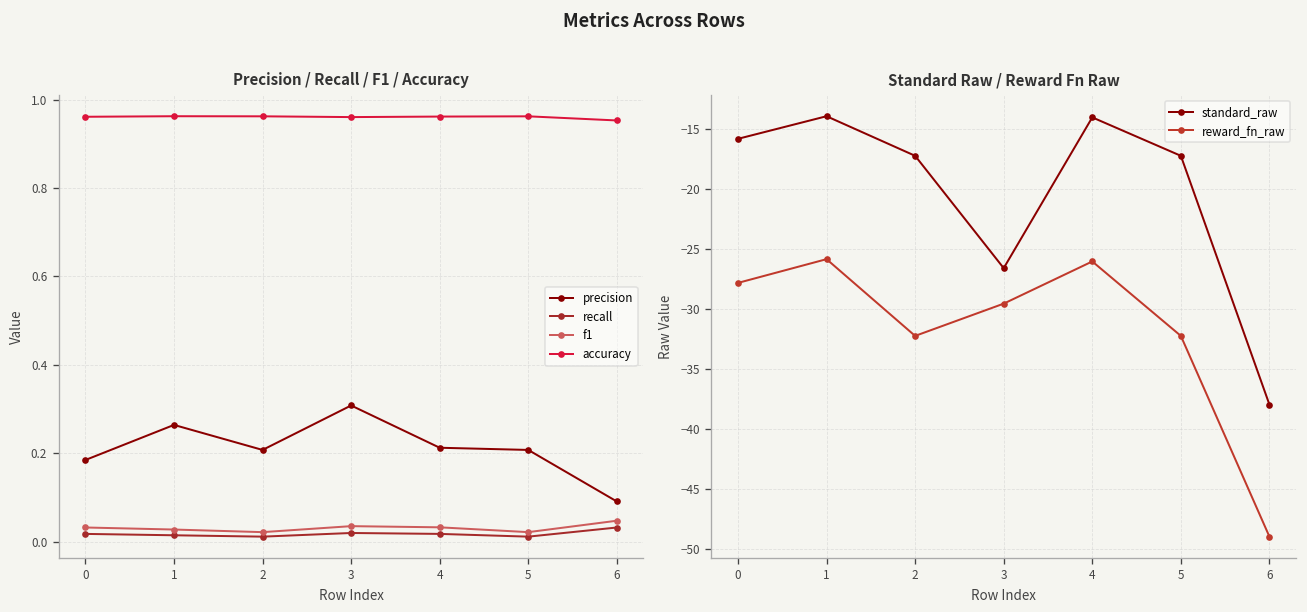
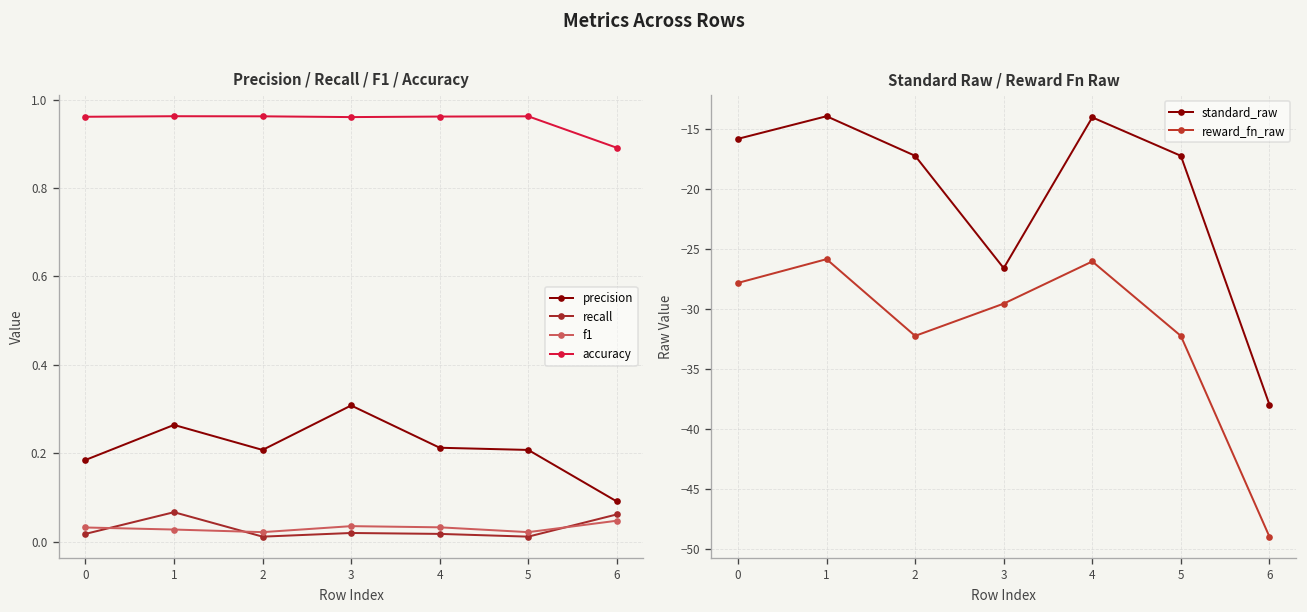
  {
    "Precision / Recall / F1 / Accuracy": {
      "precision": {
        "0": 0.18,
        "1": 0.26,
        "2": 0.21,
        "3": 0.31,
        "4": 0.21,
        "5": 0.21,
        "6": 0.09
      },
      "recall": {
        "0": 0.02,
-       "1": 0.01,
+       "1": 0.07,
        "2": 0.01,
        "3": 0.02,
        "4": 0.02,
        "5": 0.01,
-       "6": 0.03
+       "6": 0.06
      },
      "f1": {
        "0": 0.03,
        "1": 0.03,
        "2": 0.02,
        "3": 0.04,
        "4": 0.03,
        "5": 0.02,
        "6": 0.05
      },
      "accuracy": {
        "0": 0.96,
        "1": 0.96,
        "2": 0.96,
        "3": 0.96,
        "4": 0.96,
        "5": 0.96,
-       "6": 0.95
+       "6": 0.89
      }
    },
    "Standard Raw / Reward Fn Raw": {
      "standard_raw": {
        "0": -15.8,
        "1": -13.9,
        "2": -17.2,
        "3": -26.6,
        "4": -14.0,
        "5": -17.2,
        "6": -37.9
      },
      "reward_fn_raw": {
        "0": -27.8,
        "1": -25.8,
        "2": -32.2,
        "3": -29.5,
        "4": -26.0,
        "5": -32.2,
        "6": -48.9
      }
    }
  }
